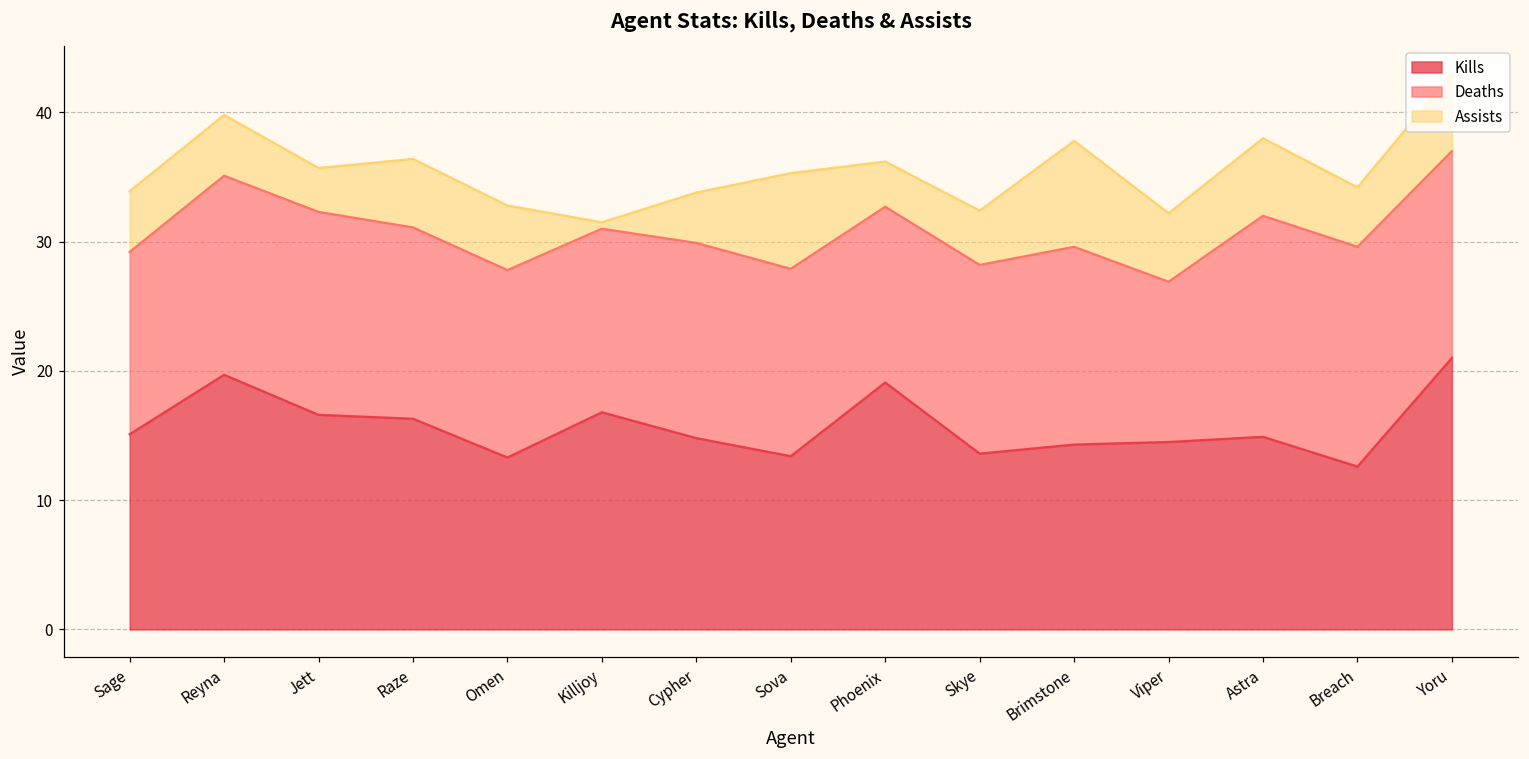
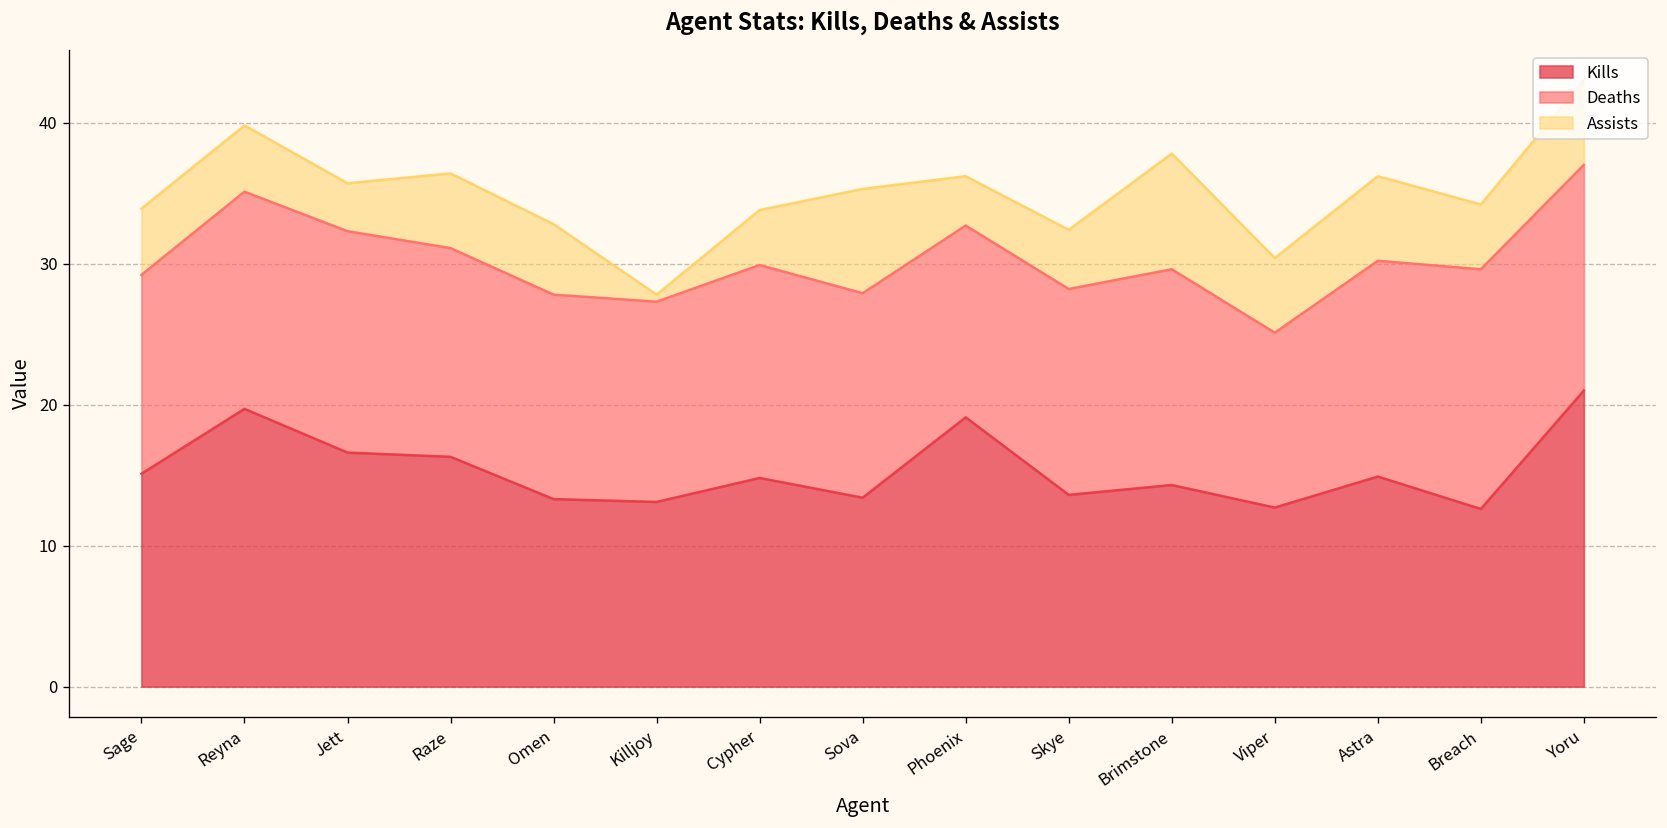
  {
    "Kills": {
      "Sage": 15.1,
      "Reyna": 19.7,
      "Jett": 16.6,
      "Raze": 16.3,
      "Omen": 13.3,
-     "Killjoy": 16.8,
+     "Killjoy": 13.1,
      "Cypher": 14.8,
      "Sova": 13.4,
      "Phoenix": 19.1,
      "Skye": 13.6,
      "Brimstone": 14.3,
-     "Viper": 14.5,
+     "Viper": 12.7,
      "Astra": 14.9,
      "Breach": 12.6,
      "Yoru": 21.0
    },
    "Deaths": {
      "Sage": 14.1,
      "Reyna": 15.4,
      "Jett": 15.7,
      "Raze": 14.8,
      "Omen": 14.5,
      "Killjoy": 14.2,
      "Cypher": 15.1,
      "Sova": 14.5,
      "Phoenix": 13.6,
      "Skye": 14.6,
      "Brimstone": 15.3,
      "Viper": 12.4,
-     "Astra": 17.1,
+     "Astra": 15.3,
      "Breach": 17.0,
      "Yoru": 16.0
    },
    "Assists": {
      "Sage": 4.7,
      "Reyna": 4.7,
      "Jett": 3.4,
      "Raze": 5.3,
      "Omen": 5.0,
      "Killjoy": 0.5,
      "Cypher": 3.9,
      "Sova": 7.4,
      "Phoenix": 3.5,
      "Skye": 4.2,
      "Brimstone": 8.2,
      "Viper": 5.3,
      "Astra": 6.0,
      "Breach": 4.6
    }
  }
